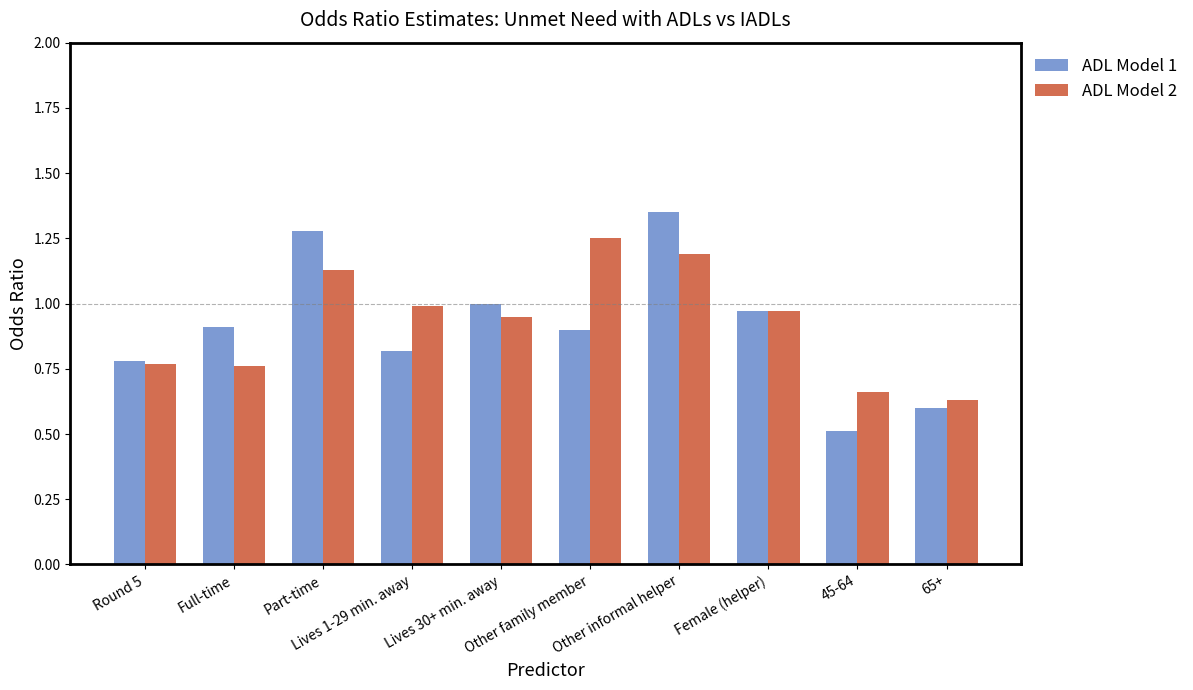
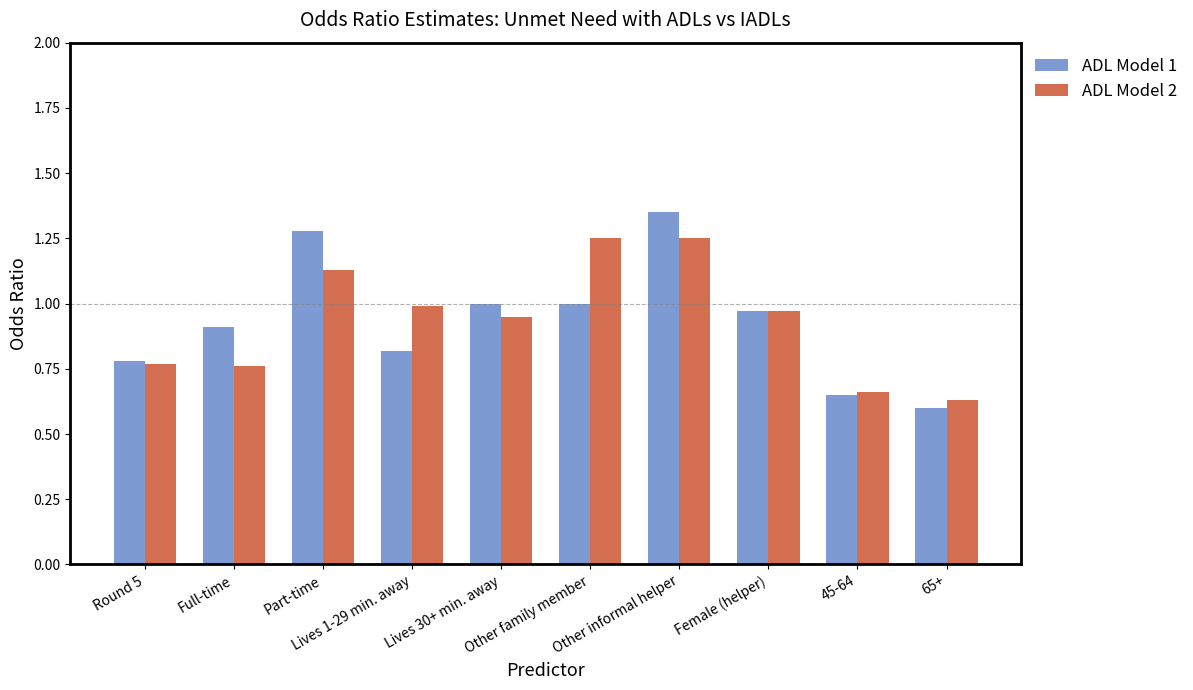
  {
    "ADL Model 1": {
      "Round 5": 0.78,
      "Full-time": 0.91,
      "Part-time": 1.28,
      "Lives 1-29 min. away": 0.82,
      "Lives 30+ min. away": 1.00,
-     "Other family member": 0.9,
+     "Other family member": 1.0,
      "Other informal helper": 1.35,
      "Female (helper)": 0.97,
-     "45-64": 0.51,
+     "45-64": 0.65,
      "65+": 0.60
    },
    "ADL Model 2": {
      "Round 5": 0.77,
      "Full-time": 0.76,
      "Part-time": 1.13,
      "Lives 1-29 min. away": 0.99,
      "Lives 30+ min. away": 0.95,
      "Other family member": 1.25,
-     "Other informal helper": 1.19,
+     "Other informal helper": 1.25,
      "Female (helper)": 0.97,
      "45-64": 0.66,
      "65+": 0.63
    }
  }
